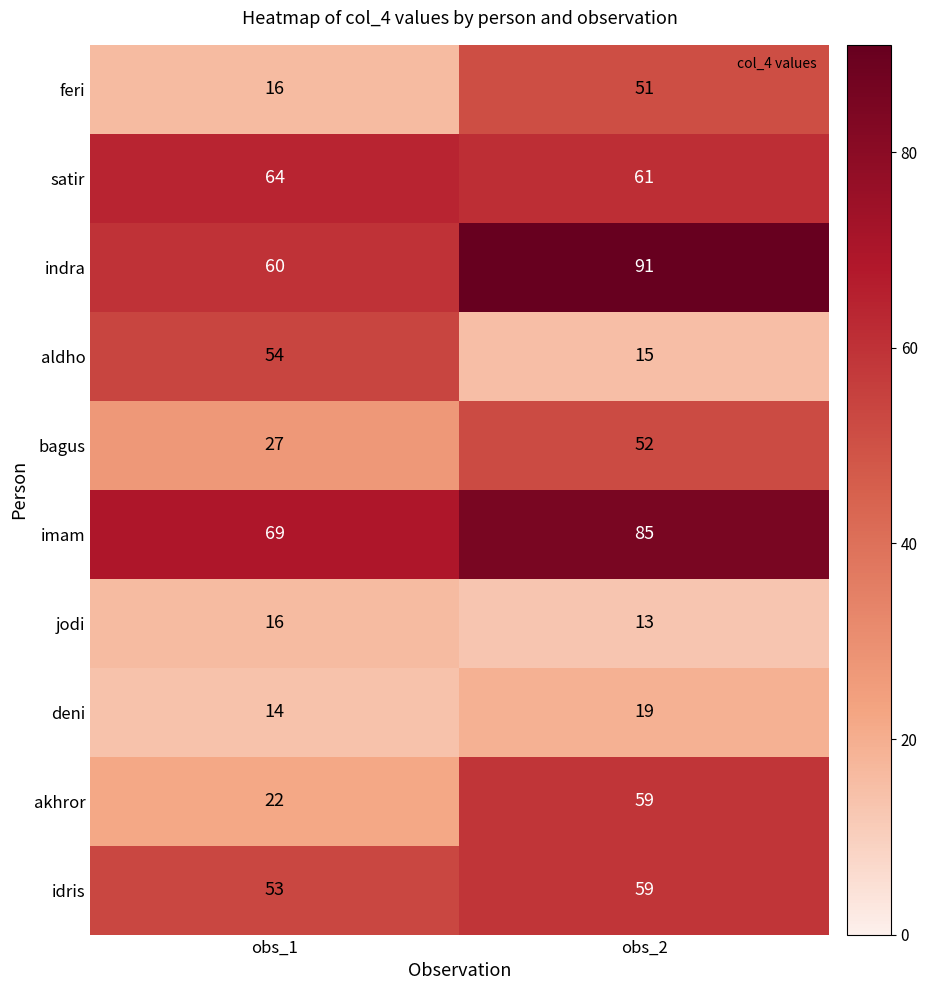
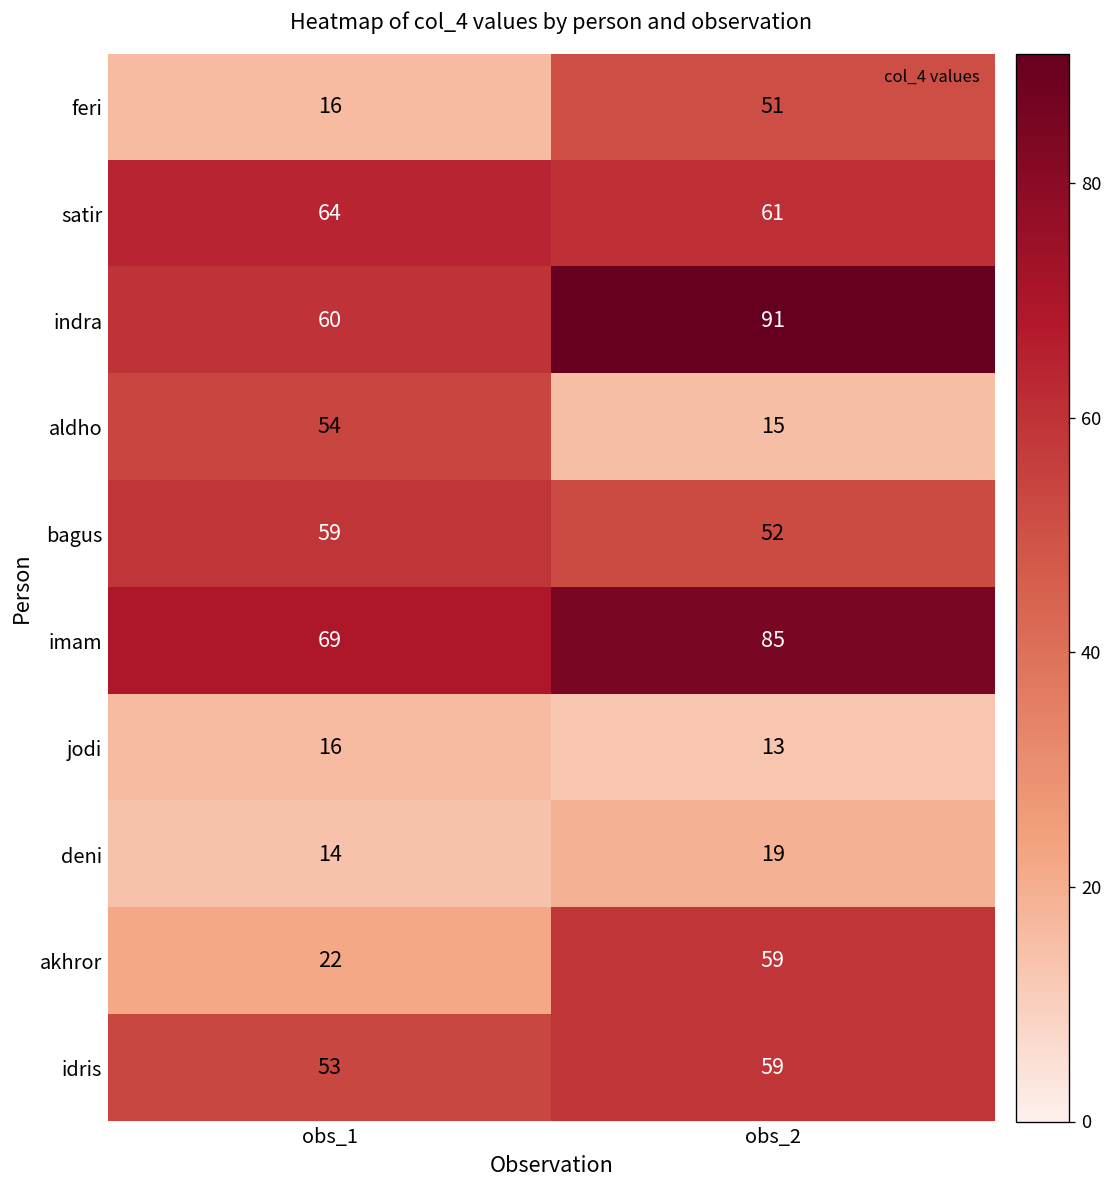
  {
    "feri": {
      "obs_1": 16,
      "obs_2": 51
    },
    "satir": {
      "obs_1": 64,
      "obs_2": 61
    },
    "indra": {
      "obs_1": 60,
      "obs_2": 91
    },
    "aldho": {
      "obs_1": 54,
      "obs_2": 15
    },
    "bagus": {
-     "obs_1": 27,
+     "obs_1": 59,
      "obs_2": 52
    },
    "imam": {
      "obs_1": 69,
      "obs_2": 85
    },
    "jodi": {
      "obs_1": 16,
      "obs_2": 13
    },
    "deni": {
      "obs_1": 14,
      "obs_2": 19
    },
    "akhror": {
      "obs_1": 22,
      "obs_2": 59
    },
    "idris": {
      "obs_1": 53,
      "obs_2": 59
    }
  }
